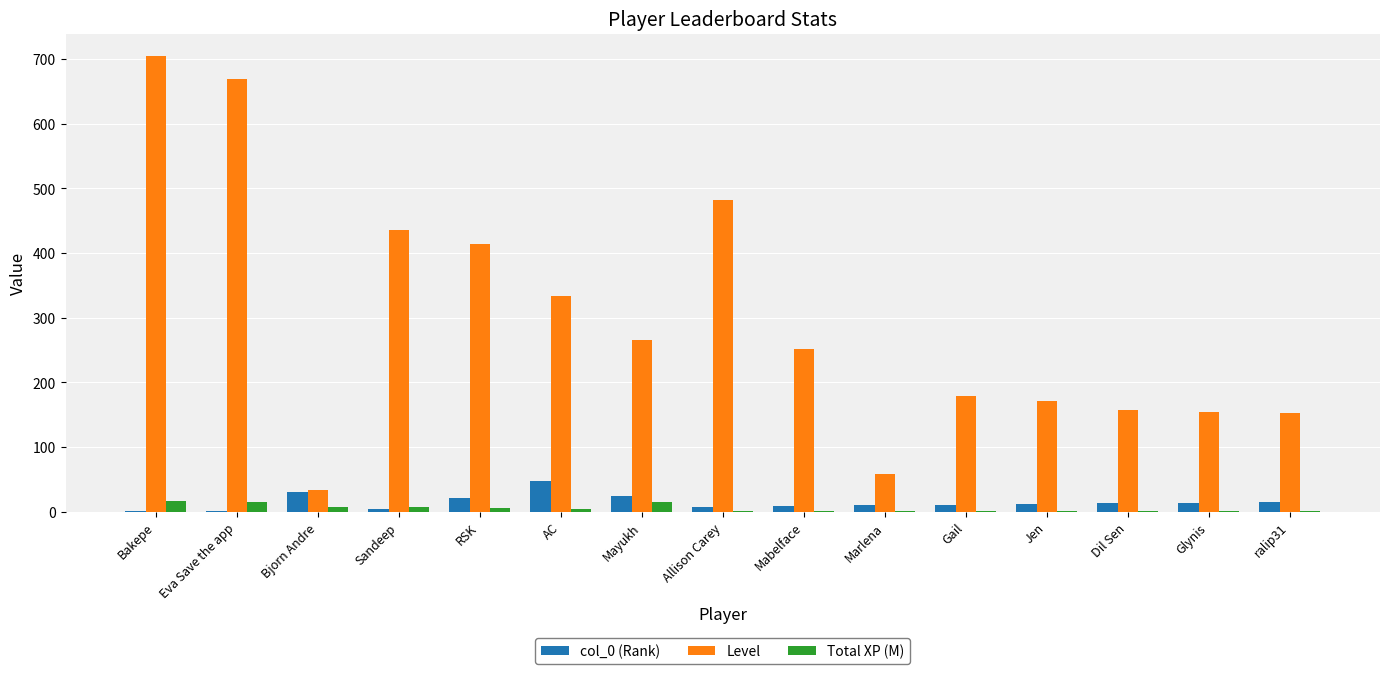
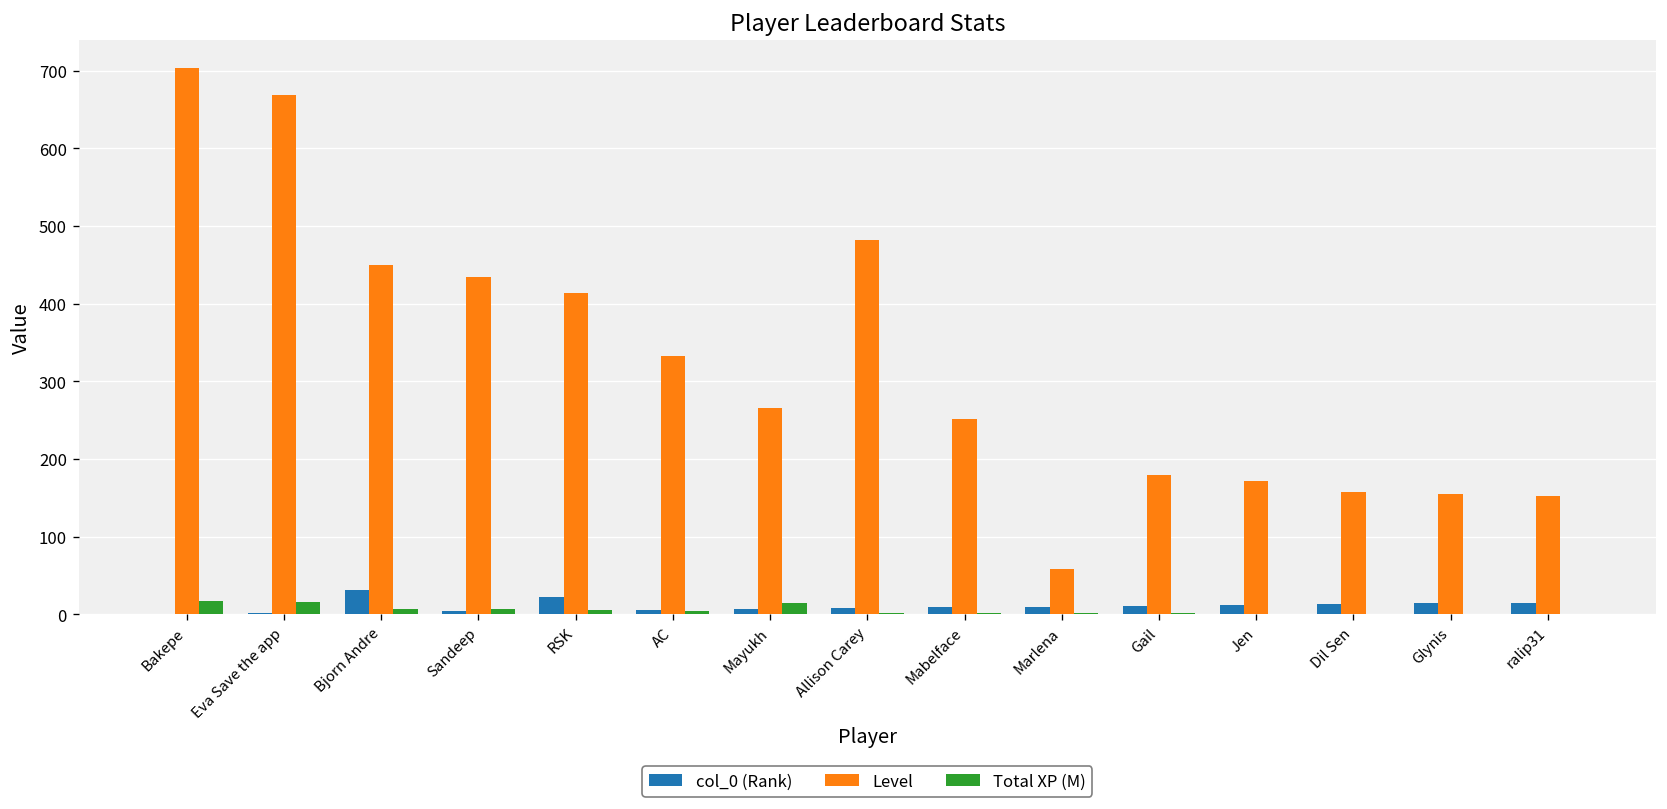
  {
    "col_0 (Rank)": {
      "Bjorn Andre": 30,
      "Sandeep": 0,
      "RSK": 20,
-     "AC": 50,
-     "Mayukh": 30,
+     "AC": 10,
+     "Mayukh": 10,
      "Allison Carey": 10,
      "Mabelface": 10,
      "Marlena": 10,
      "Gail": 10,
      "Jen": 10,
      "Dil Sen": 10,
      "Glynis": 10,
      "ralip31": 20
    },
    "Level": {
      "Bakepe": 700,
      "Eva Save the app": 670,
-     "Bjorn Andre": 30,
+     "Bjorn Andre": 450,
      "Sandeep": 440,
      "RSK": 410,
      "AC": 330,
      "Mayukh": 270,
      "Allison Carey": 480,
      "Mabelface": 250,
      "Marlena": 60,
      "Gail": 180,
      "Jen": 170,
      "Dil Sen": 160,
      "Glynis": 160,
      "ralip31": 150
    },
    "Total XP (M)": {
      "Bakepe": 20,
      "Eva Save the app": 20,
      "Bjorn Andre": 10,
      "Sandeep": 10,
      "RSK": 10,
      "AC": 0,
      "Mayukh": 20
    }
  }
